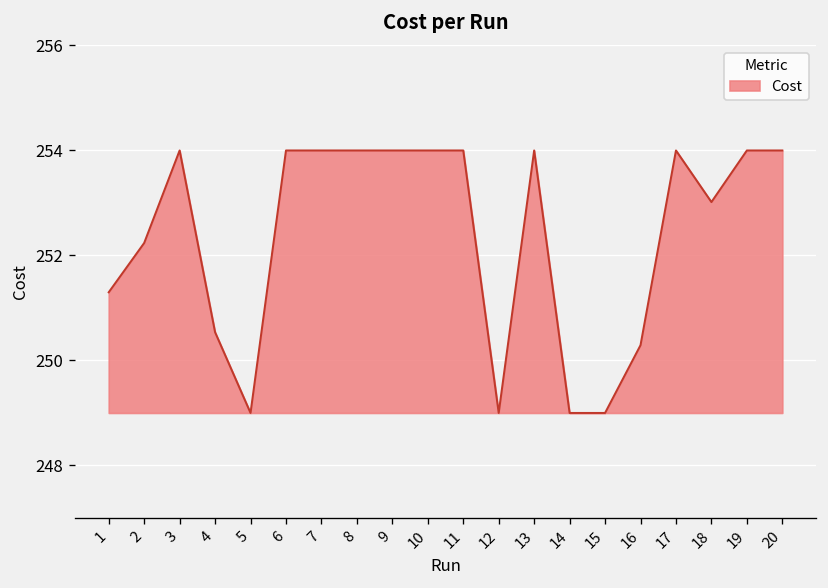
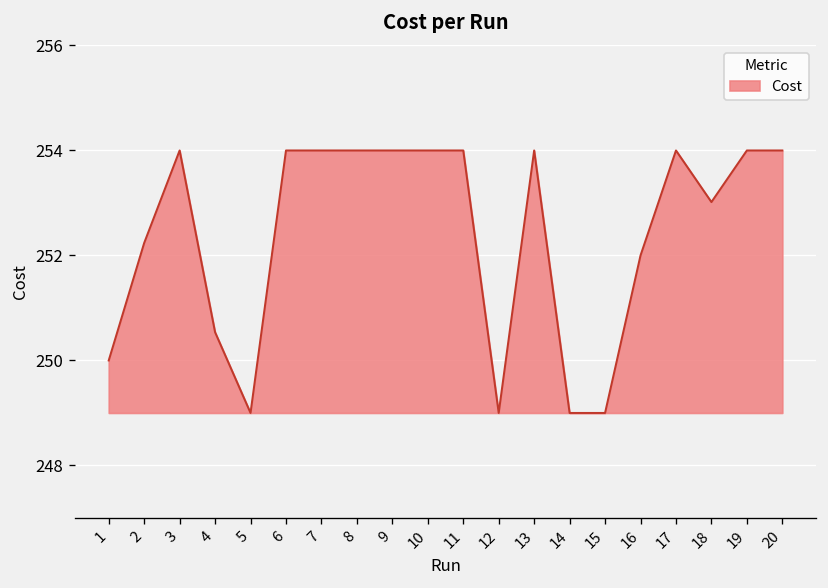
  {
-   "1": 251.3,
+   "1": 250.0,
    "2": 252.2,
    "3": 254.0,
    "4": 250.5,
    "5": 249.0,
    "6": 254.0,
    "7": 254.0,
    "8": 254.0,
    "9": 254.0,
    "10": 254.0,
    "11": 254.0,
    "12": 249.0,
    "13": 254.0,
    "14": 249.0,
    "15": 249.0,
-   "16": 250.3,
+   "16": 252.0,
    "17": 254.0,
    "18": 253.0,
    "19": 254.0,
    "20": 254.0
  }
